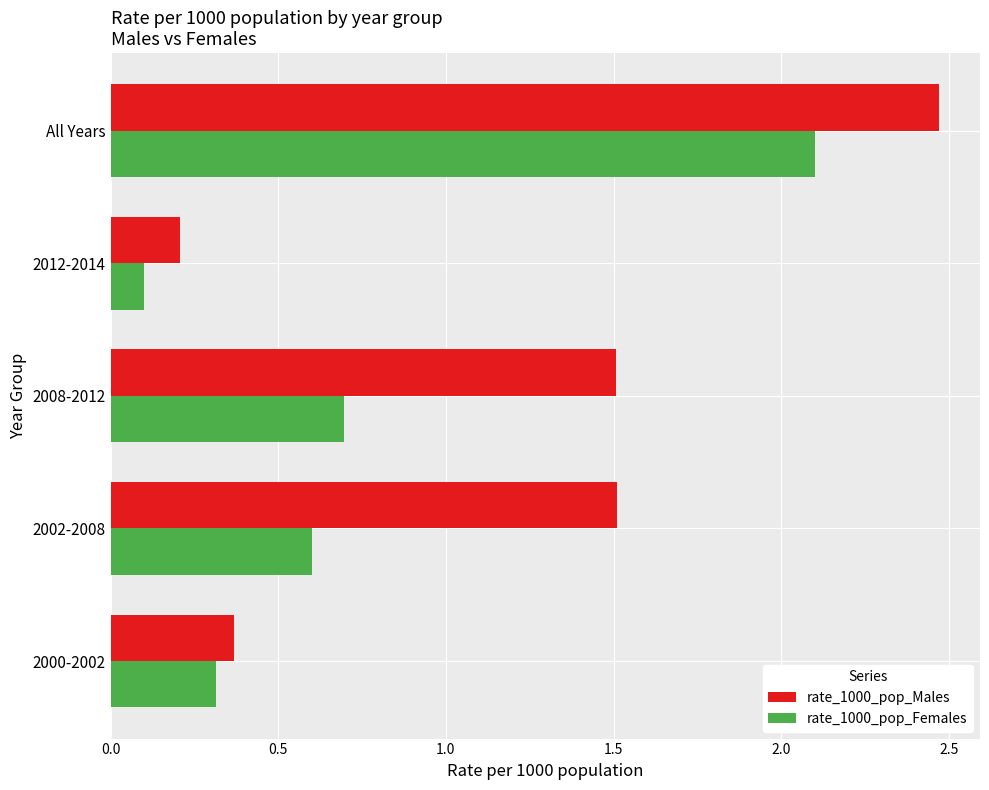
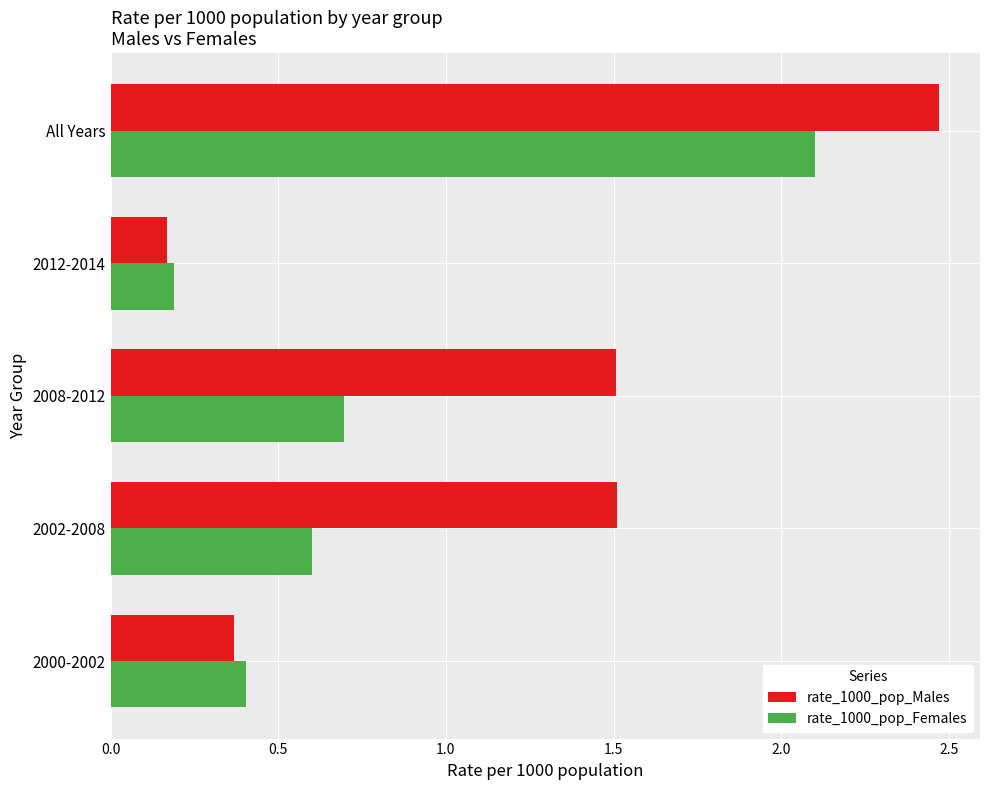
  {
    "rate_1000_pop_Males": {
      "All Years": 2.47,
-     "2012-2014": 0.21,
+     "2012-2014": 0.17,
      "2008-2012": 1.51,
      "2002-2008": 1.51,
      "2000-2002": 0.37
    },
    "rate_1000_pop_Females": {
      "All Years": 2.10,
-     "2012-2014": 0.10,
+     "2012-2014": 0.19,
      "2008-2012": 0.70,
      "2002-2008": 0.60,
-     "2000-2002": 0.32
+     "2000-2002": 0.41
    }
  }
